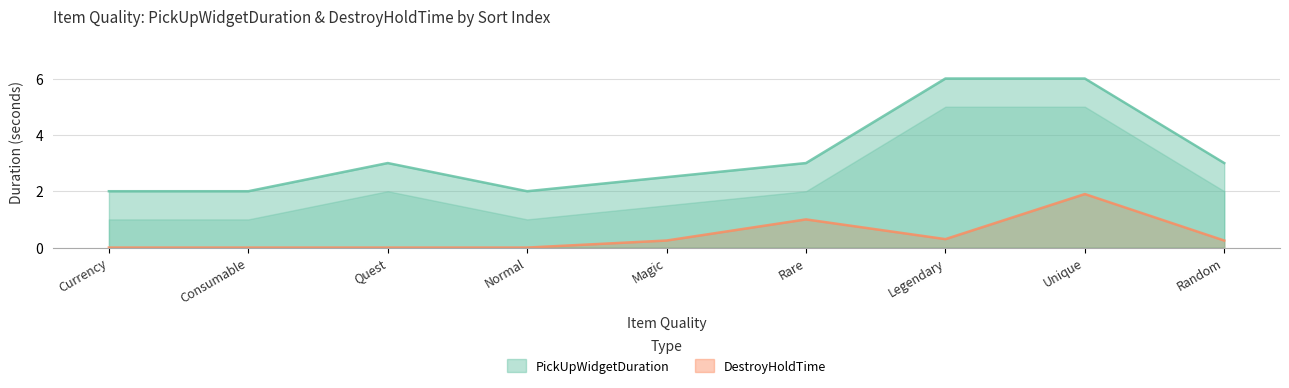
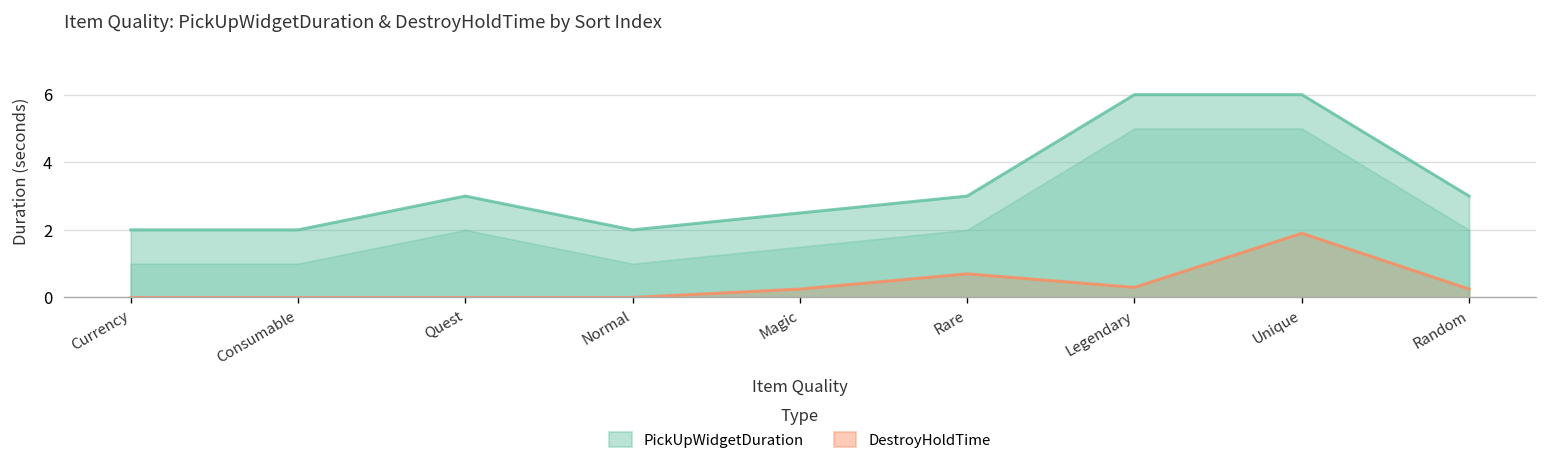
  {
    "DestroyHoldTime": {
      "Currency": 0.0,
      "Consumable": 0.0,
      "Quest": 0.0,
      "Normal": 0.0,
      "Magic": 0.3,
-     "Rare": 1.0,
+     "Rare": 0.7,
      "Legendary": 0.3,
      "Unique": 1.9,
      "Random": 0.3
    }
  }
